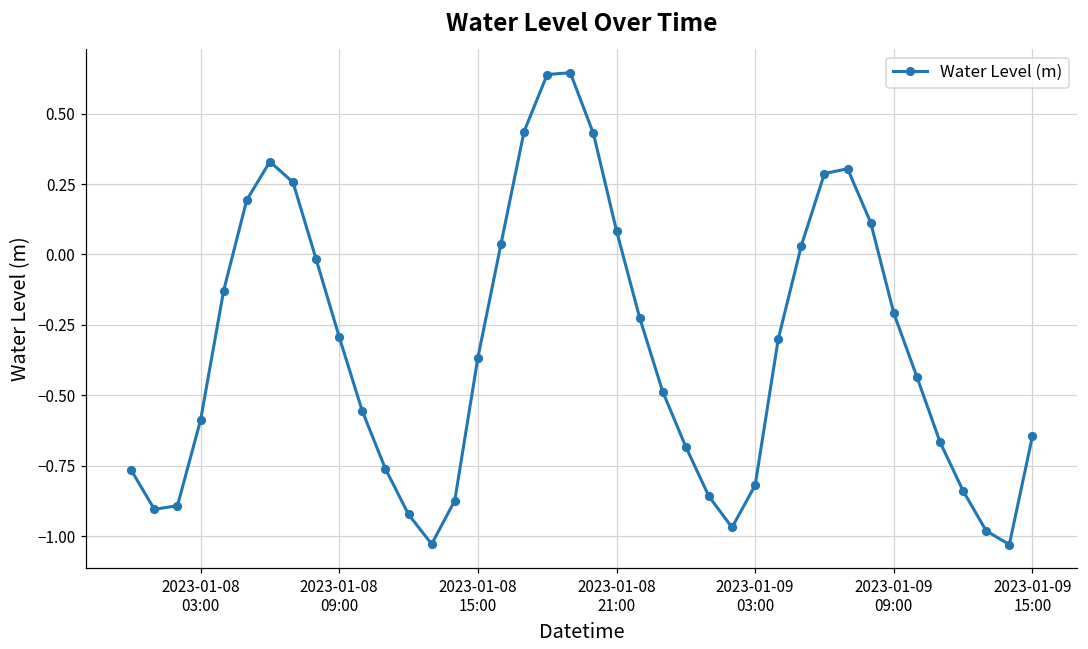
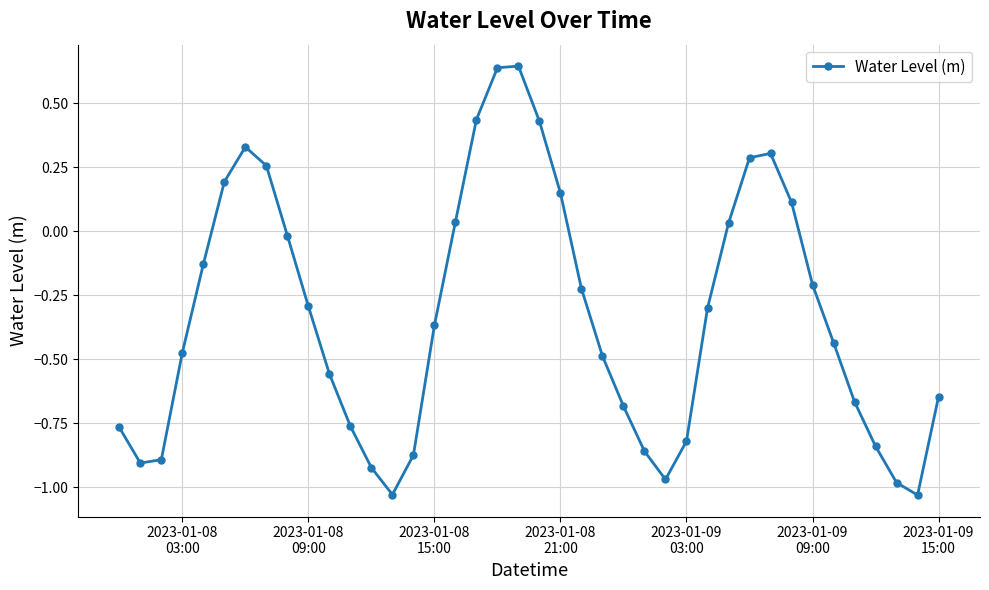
  {
-   "2023-01-08 03:00": -0.59,
+   "2023-01-08 03:00": -0.47,
    "2023-01-08 09:00": -0.29,
    "2023-01-08 15:00": -0.37,
-   "2023-01-08 21:00": 0.08,
+   "2023-01-08 21:00": 0.15,
    "2023-01-09 03:00": -0.82,
    "2023-01-09 09:00": -0.21,
    "2023-01-09 15:00": -0.65
  }
